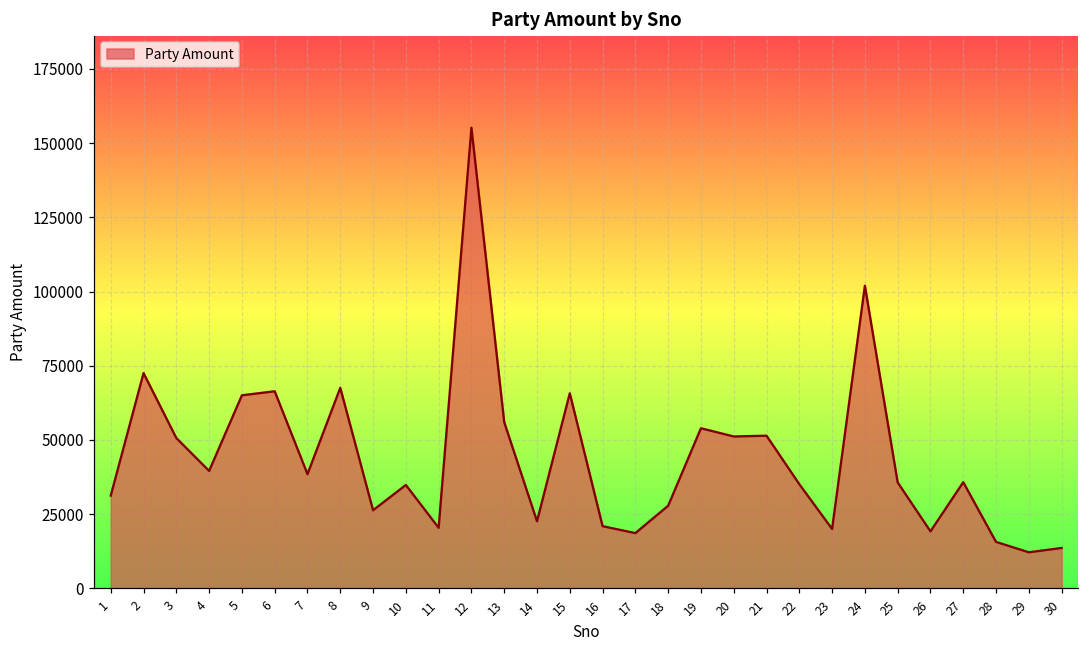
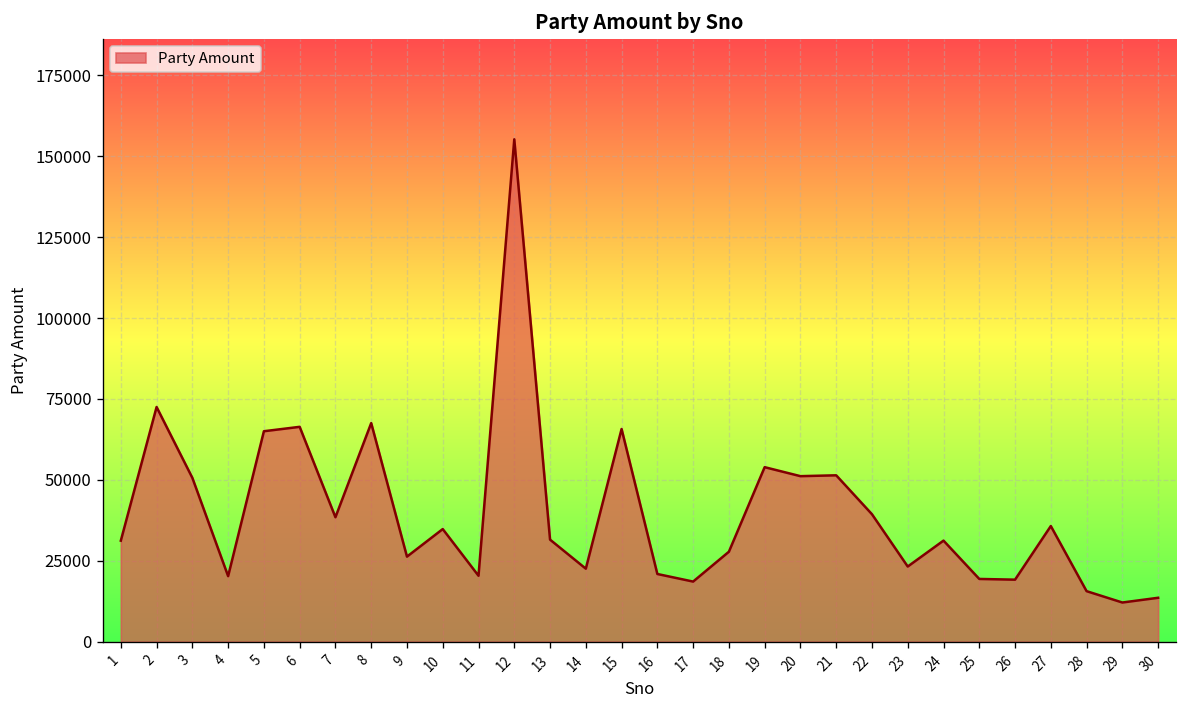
  {
    "1": 31000,
    "2": 73000,
    "3": 51000,
-   "4": 40000,
+   "4": 20000,
    "5": 65000,
    "6": 66000,
    "7": 38000,
    "8": 68000,
    "9": 26000,
    "10": 35000,
    "11": 20000,
    "12": 155000,
-   "13": 56000,
+   "13": 32000,
    "14": 23000,
    "15": 66000,
    "16": 21000,
    "17": 19000,
    "18": 28000,
    "19": 54000,
    "20": 51000,
    "21": 51000,
-   "22": 35000,
-   "23": 20000,
-   "24": 102000,
-   "25": 36000,
+   "22": 39000,
+   "23": 23000,
+   "24": 31000,
+   "25": 19000,
    "26": 19000,
    "27": 36000,
    "28": 16000,
    "29": 12000,
    "30": 14000
  }
